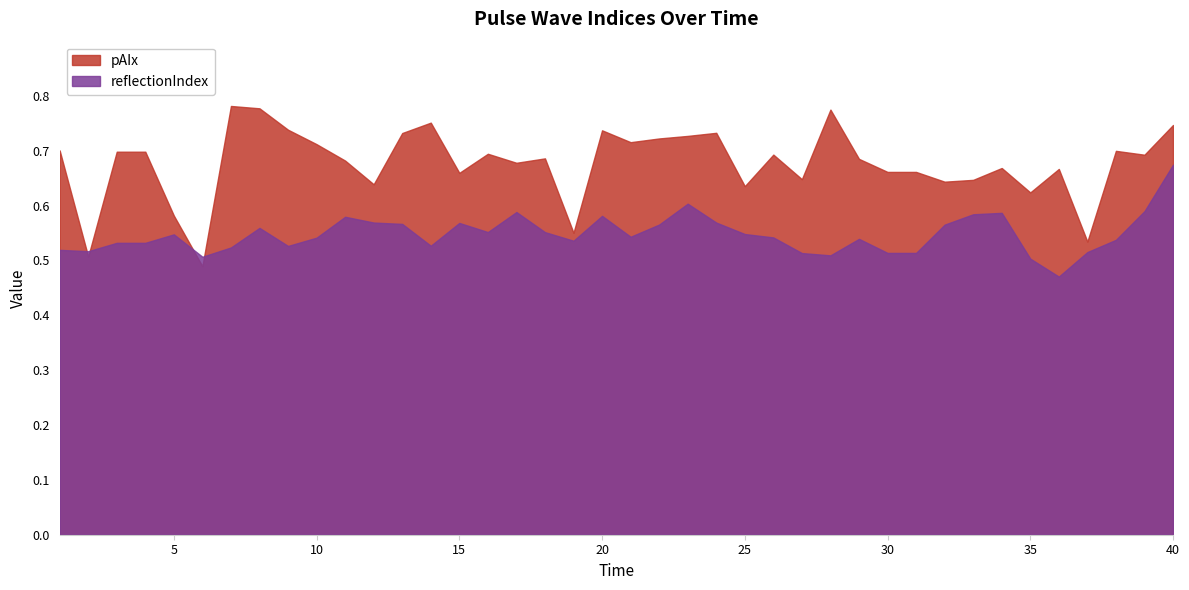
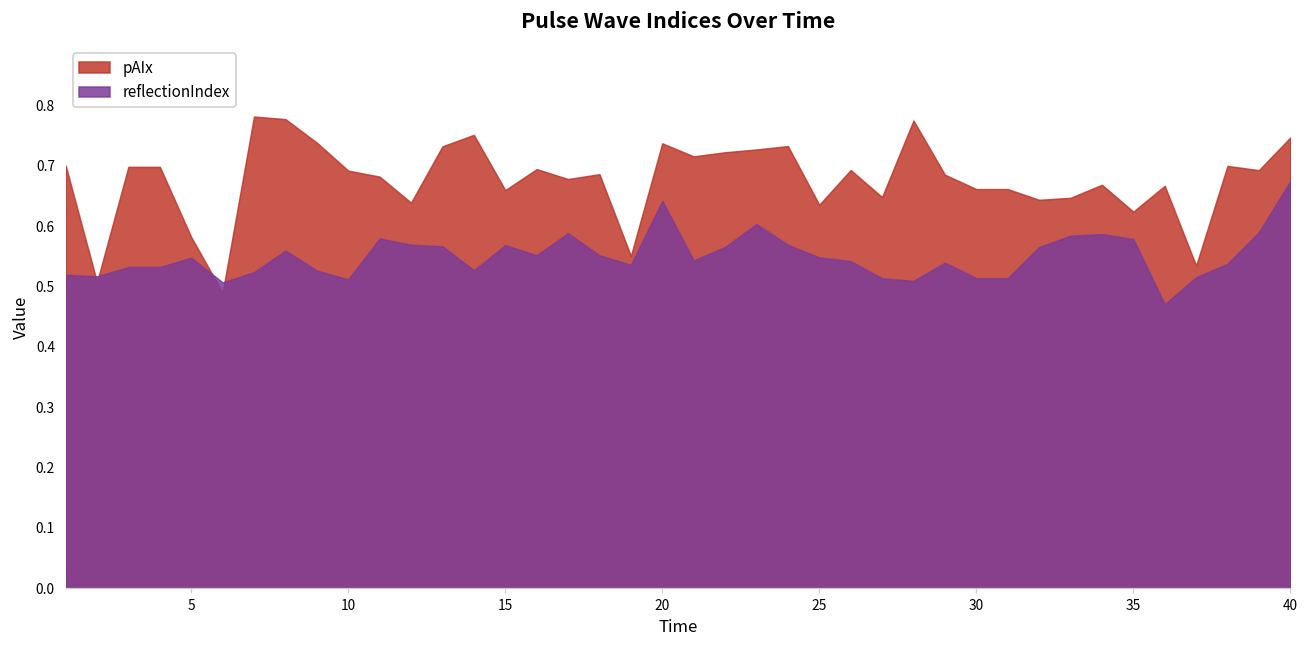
  {
    "pAIx": {
      "5": 0.58,
-     "10": 0.71,
+     "10": 0.69,
      "15": 0.66,
      "20": 0.74,
      "25": 0.64,
      "30": 0.66,
      "35": 0.62,
      "40": 0.75
    },
    "reflectionIndex": {
      "5": 0.55,
-     "10": 0.54,
+     "10": 0.51,
      "15": 0.57,
-     "20": 0.58,
+     "20": 0.64,
      "25": 0.55,
      "30": 0.51,
-     "35": 0.50,
+     "35": 0.58,
      "40": 0.67
    }
  }
